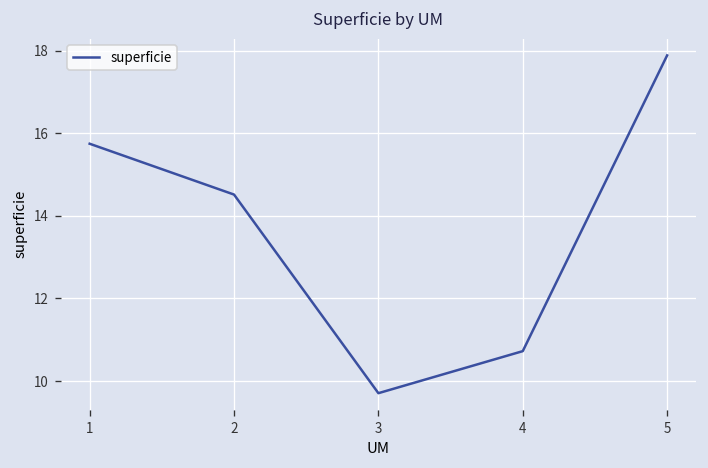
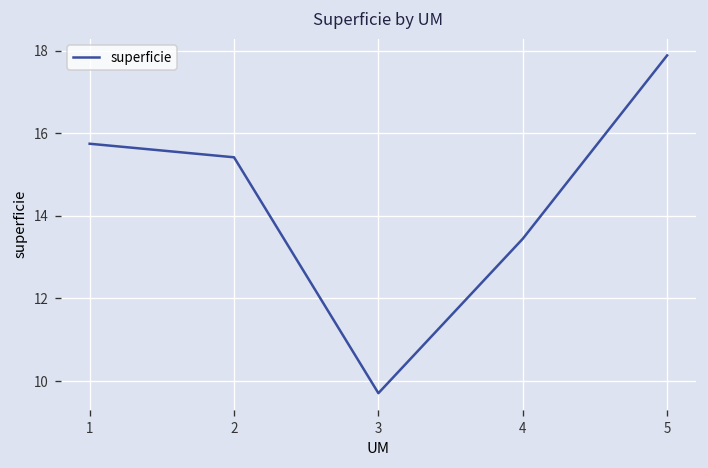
  {
    "1": 15.7,
-   "2": 14.5,
+   "2": 15.4,
    "3": 9.7,
-   "4": 10.7,
+   "4": 13.4,
    "5": 17.9
  }
